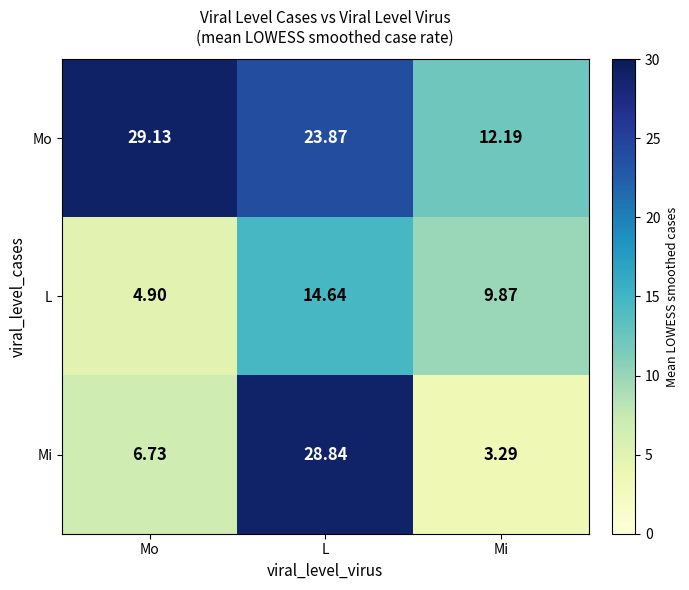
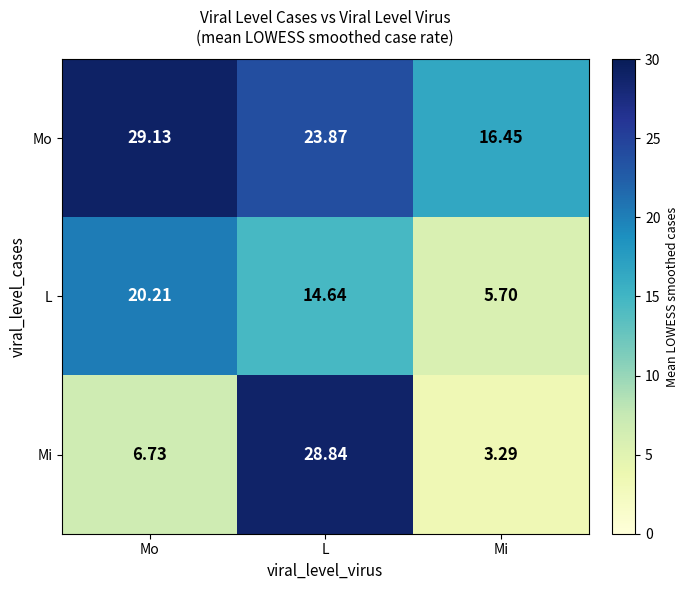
  {
    "Mo": {
      "Mo": 29.13,
      "L": 23.87,
-     "Mi": 12.19
+     "Mi": 16.45
    },
    "L": {
-     "Mo": 4.90,
+     "Mo": 20.21,
      "L": 14.64,
-     "Mi": 9.87
+     "Mi": 5.70
    },
    "Mi": {
      "Mo": 6.73,
      "L": 28.84,
      "Mi": 3.29
    }
  }
